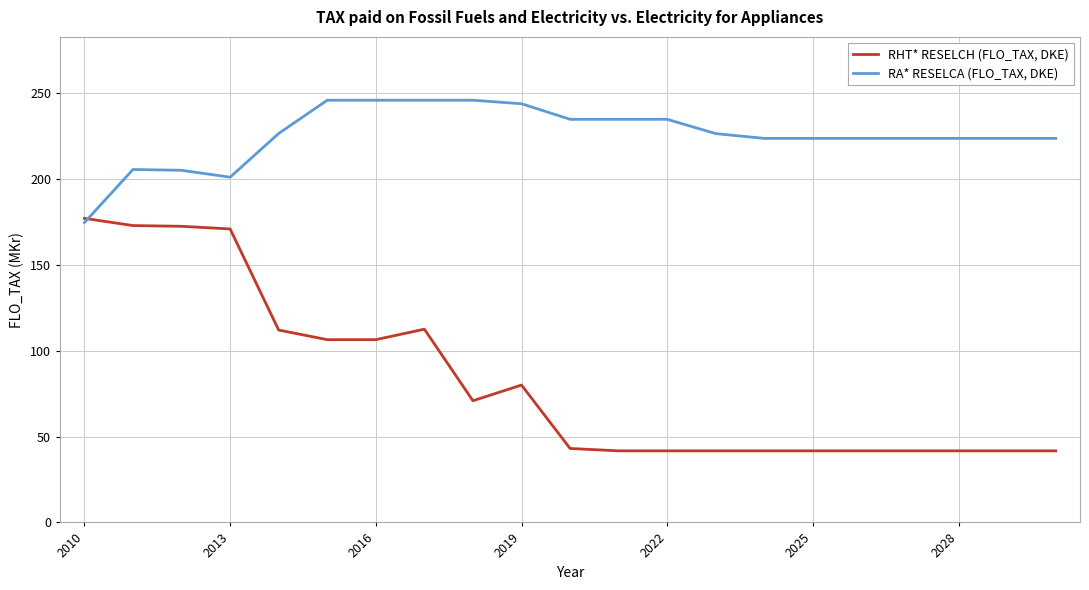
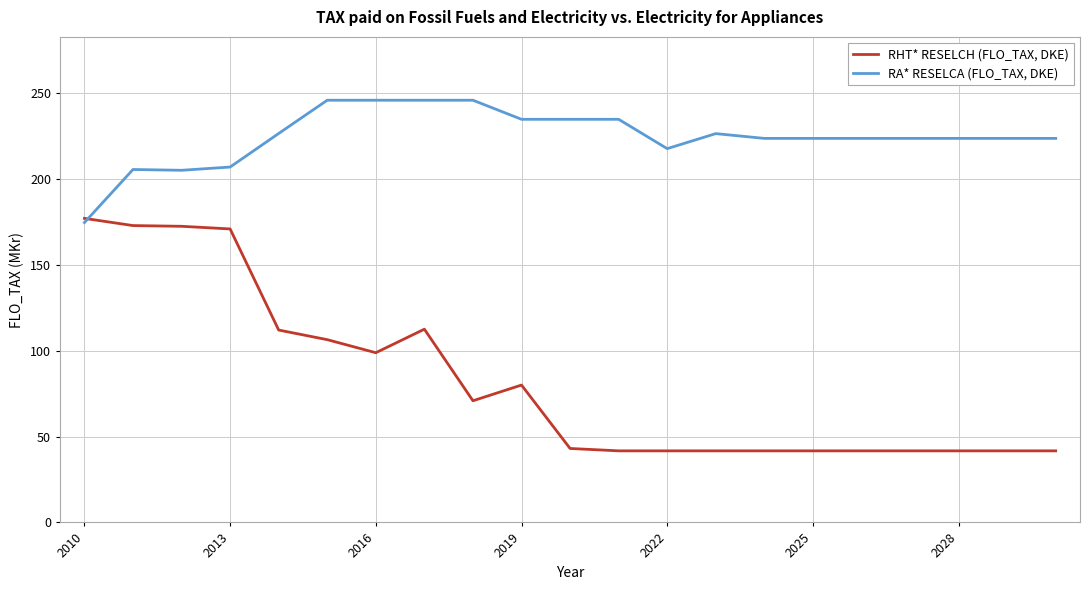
  {
    "RHT* RESELCH (FLO_TAX, DKE)": {
      "2010": 177,
      "2013": 171,
-     "2016": 106,
+     "2016": 99,
      "2019": 80,
      "2022": 42,
      "2025": 42,
      "2028": 42
    },
    "RA* RESELCA (FLO_TAX, DKE)": {
      "2010": 175,
-     "2013": 201,
+     "2013": 207,
      "2016": 246,
-     "2019": 244,
-     "2022": 235,
+     "2019": 235,
+     "2022": 218,
      "2025": 224,
      "2028": 224
    }
  }
